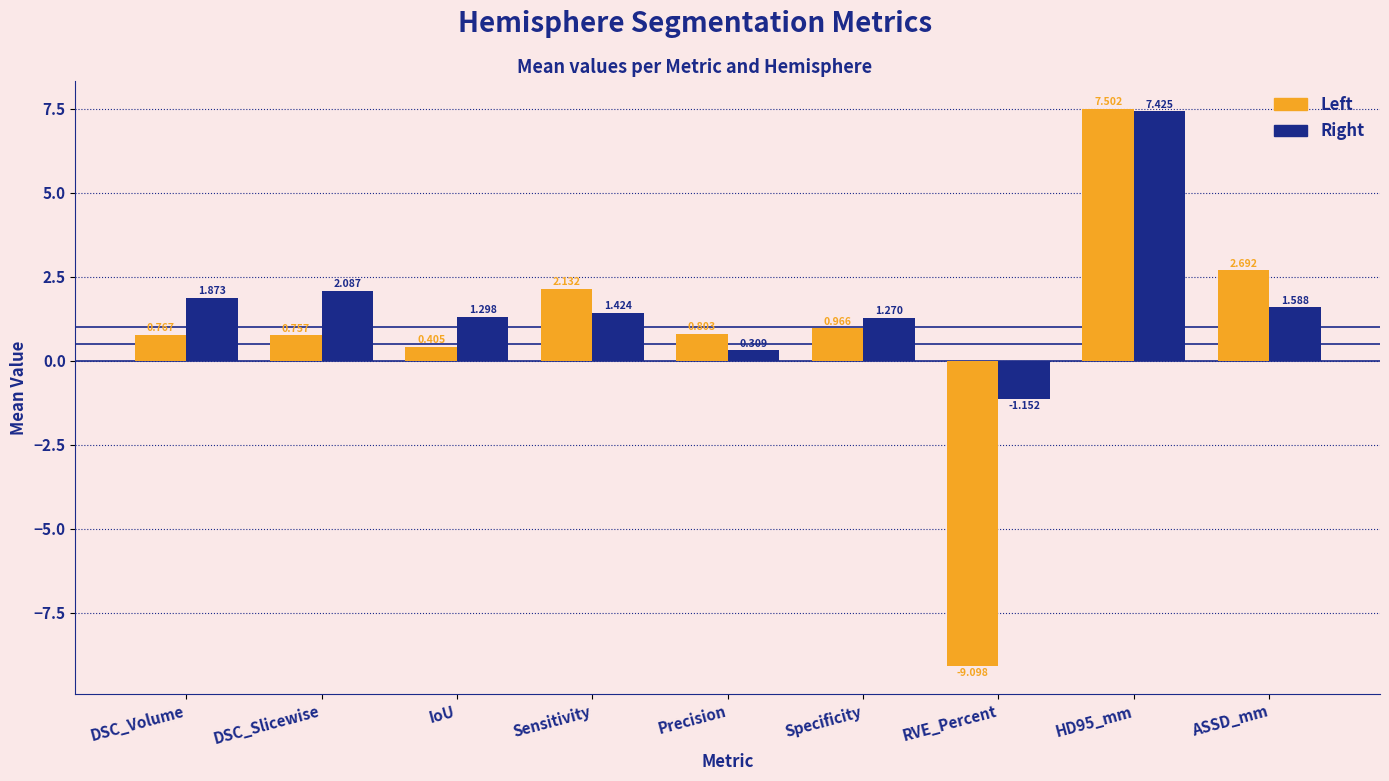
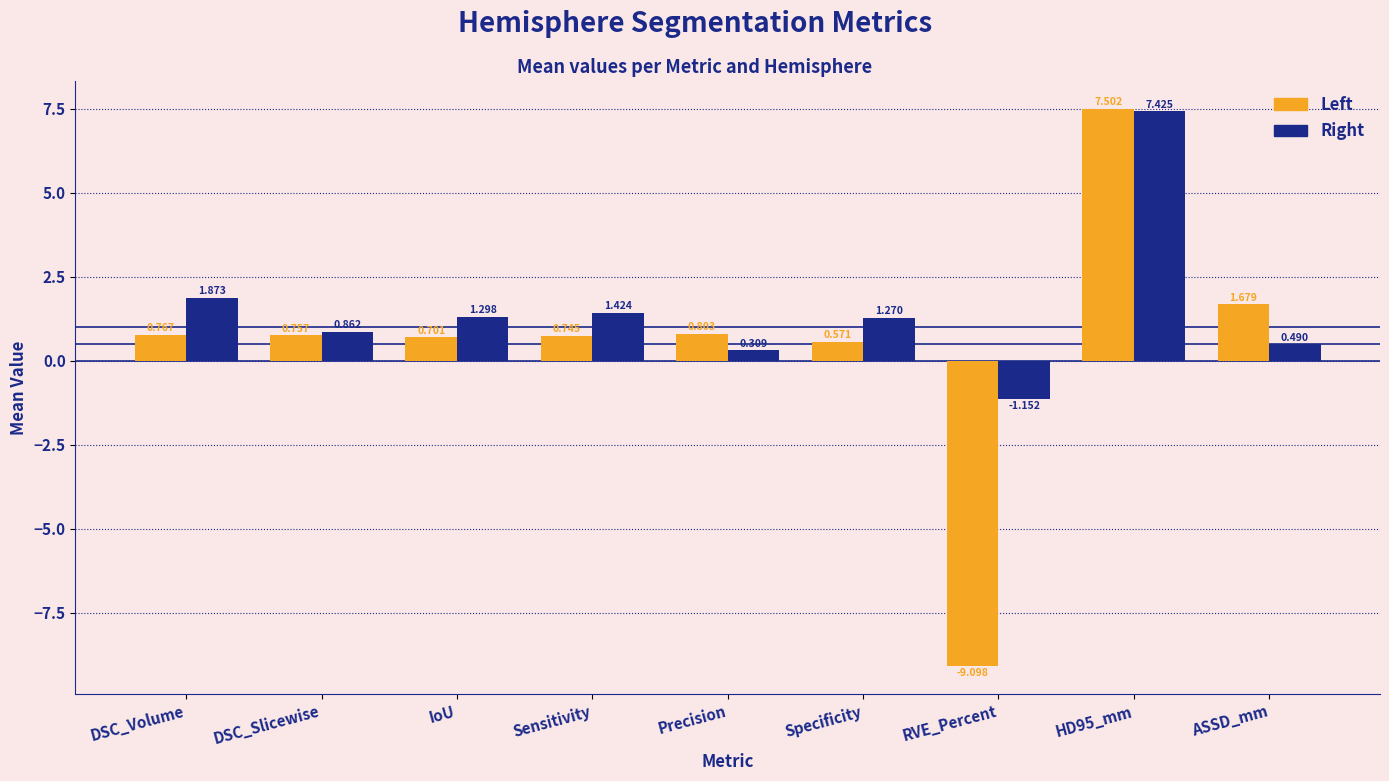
  {
    "Left": {
      "DSC_Volume": 0.767,
      "DSC_Slicewise": 0.757,
-     "IoU": 0.405,
-     "Sensitivity": 2.132,
+     "IoU": 0.701,
+     "Sensitivity": 0.745,
      "Precision": 0.803,
-     "Specificity": 0.966,
+     "Specificity": 0.571,
      "RVE_Percent": -9.098,
      "HD95_mm": 7.502,
-     "ASSD_mm": 2.692
+     "ASSD_mm": 1.679
    },
    "Right": {
      "DSC_Volume": 1.873,
-     "DSC_Slicewise": 2.087,
+     "DSC_Slicewise": 0.862,
      "IoU": 1.298,
      "Sensitivity": 1.424,
      "Precision": 0.309,
      "Specificity": 1.270,
      "RVE_Percent": -1.152,
      "HD95_mm": 7.425,
-     "ASSD_mm": 1.588
+     "ASSD_mm": 0.490
    }
  }
